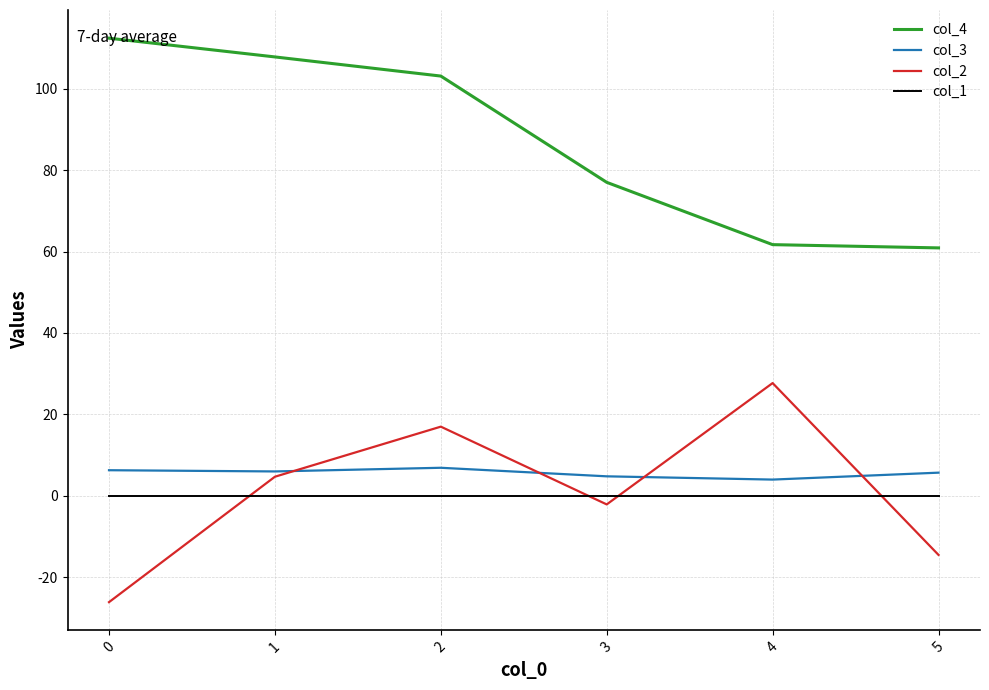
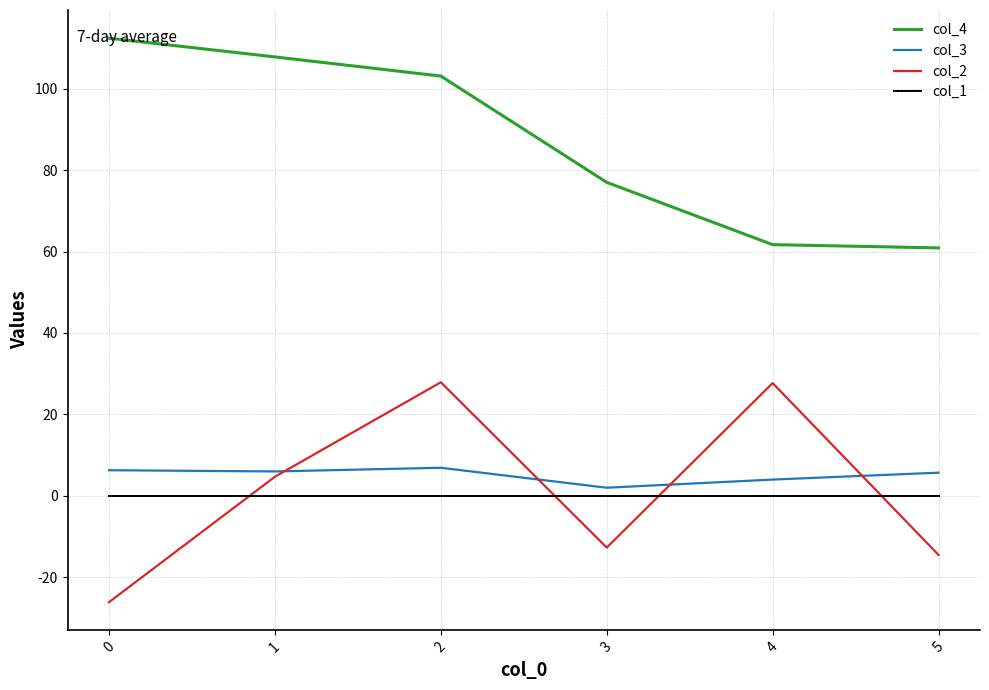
  {
    "col_4": {
      "1": 108,
      "2": 103,
      "3": 77,
      "4": 62,
      "5": 61
    },
    "col_3": {
      "0": 6,
      "1": 6,
      "2": 7,
-     "3": 5,
+     "3": 2,
      "4": 4,
      "5": 6
    },
    "col_2": {
      "0": -26,
      "1": 5,
-     "2": 17,
-     "3": -2,
+     "2": 28,
+     "3": -13,
      "4": 28,
      "5": -15
    },
    "col_1": {
      "0": 0,
      "1": 0,
      "2": 0,
      "3": 0,
      "4": 0,
      "5": 0
    }
  }
